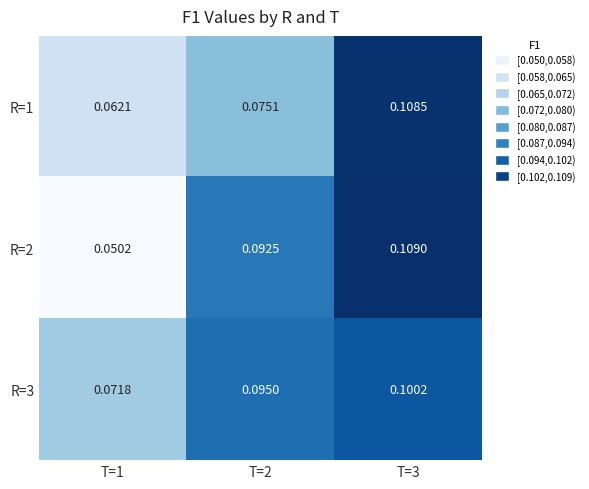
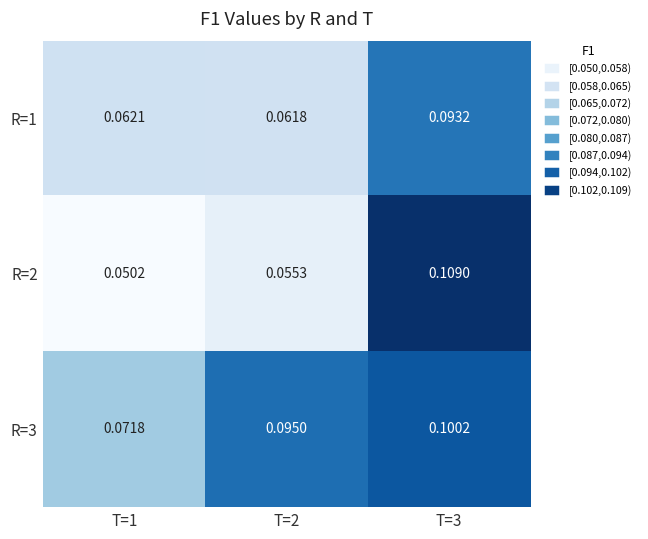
  {
    "R=1": {
      "T=1": 0.0621,
-     "T=2": 0.0751,
-     "T=3": 0.1085
+     "T=2": 0.0618,
+     "T=3": 0.0932
    },
    "R=2": {
      "T=1": 0.0502,
-     "T=2": 0.0925,
+     "T=2": 0.0553,
      "T=3": 0.1090
    },
    "R=3": {
      "T=1": 0.0718,
      "T=2": 0.0950,
      "T=3": 0.1002
    }
  }
